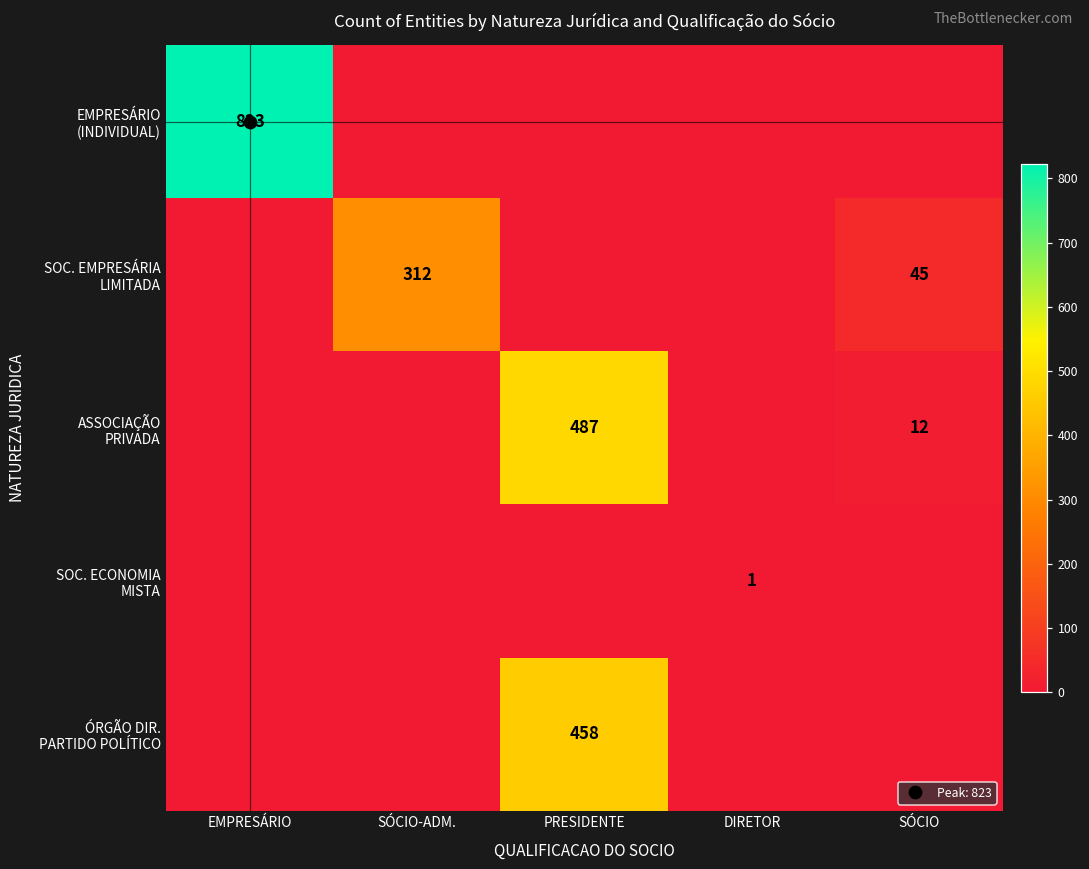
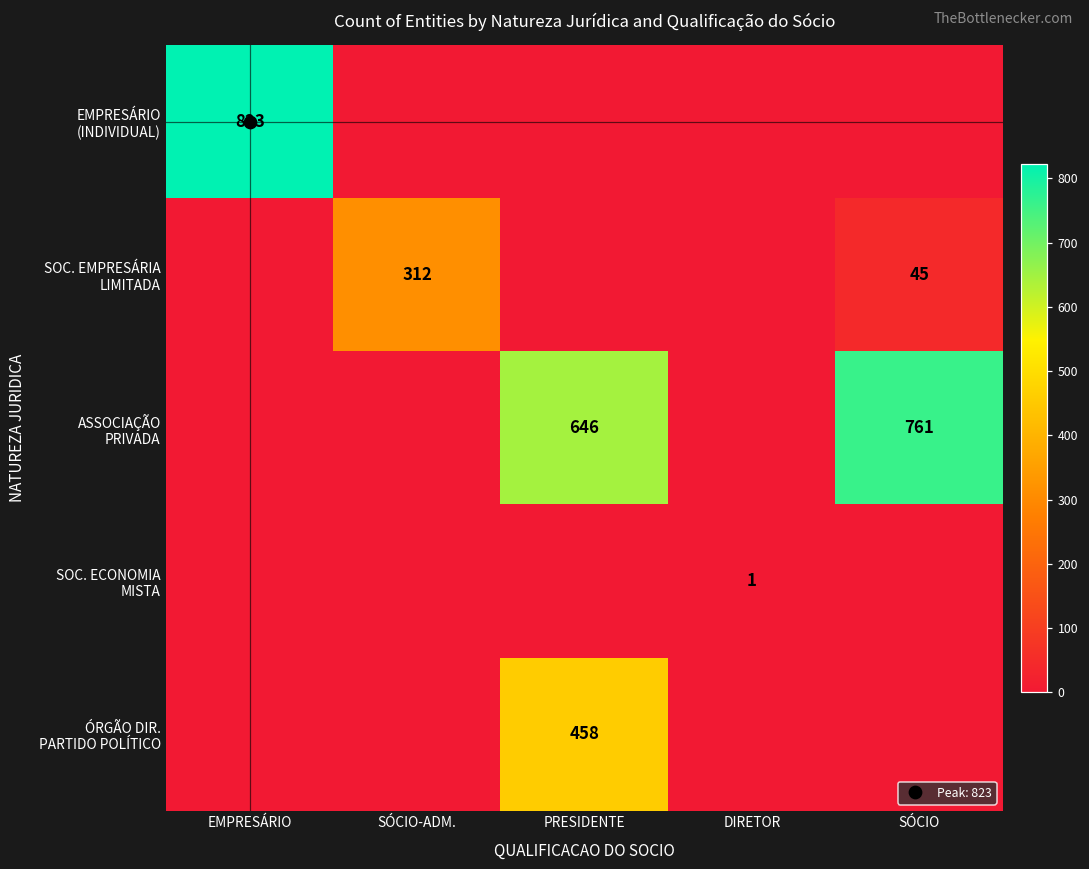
  {
    "SOC. EMPRESÁRIA LIMITADA": {
      "SÓCIO-ADM.": 312,
      "SÓCIO": 45
    },
    "ASSOCIAÇÃO PRIVADA": {
-     "PRESIDENTE": 487,
-     "SÓCIO": 12
+     "PRESIDENTE": 646,
+     "SÓCIO": 761
    },
    "SOC. ECONOMIA MISTA": {
      "DIRETOR": 1
    },
    "ÓRGÃO DIR. PARTIDO POLÍTICO": {
      "PRESIDENTE": 458
    }
  }
